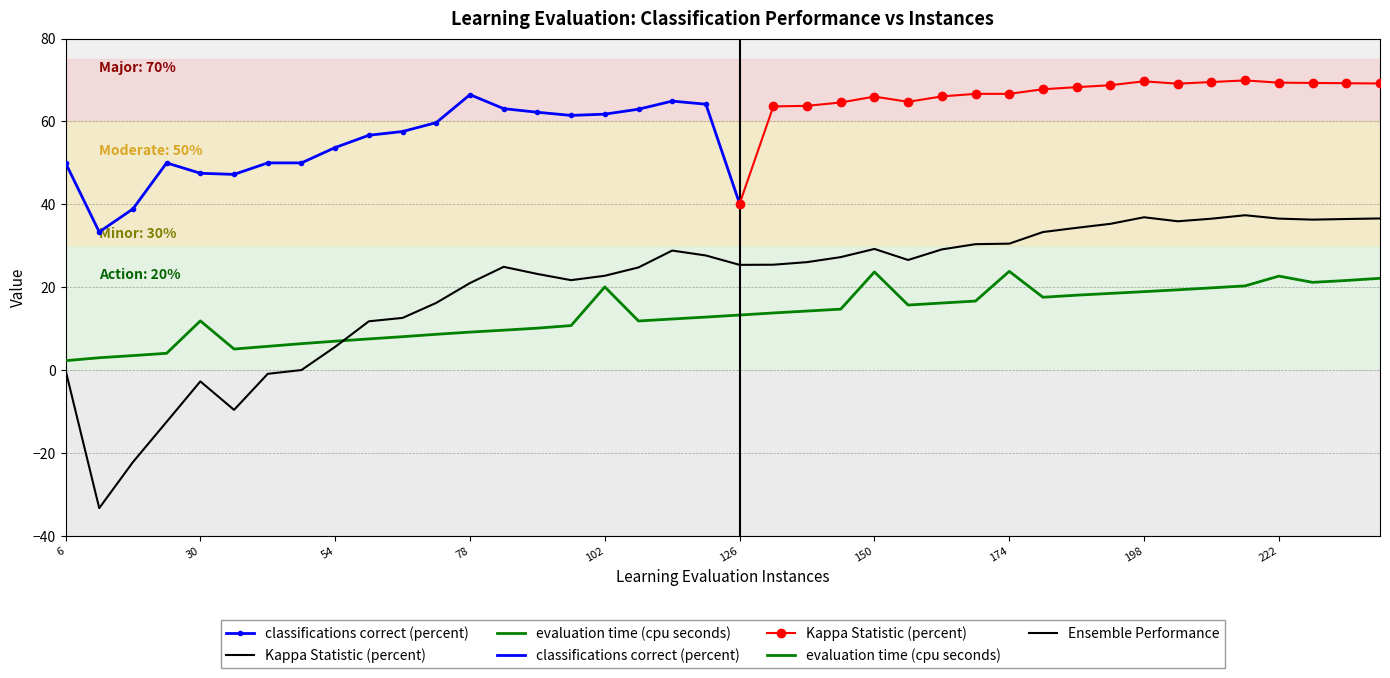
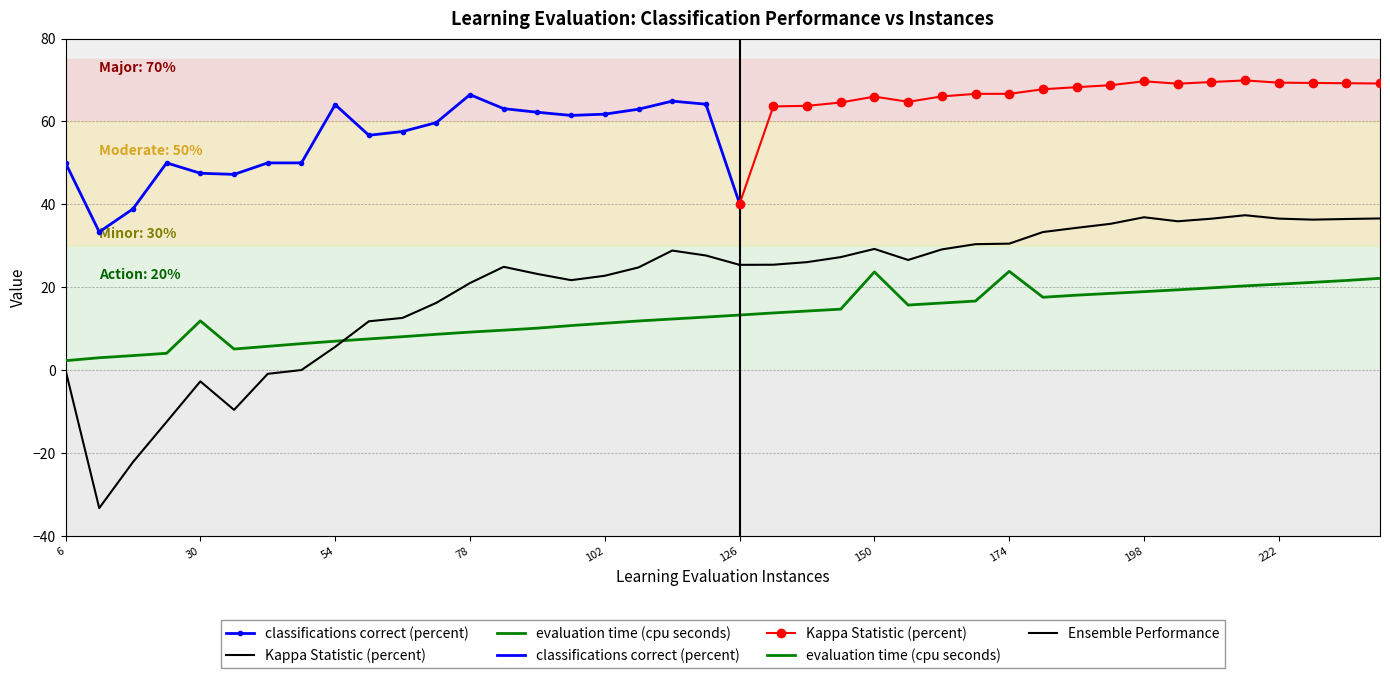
  {
    "classifications correct (percent)": {
      "6": 50,
      "30": 48,
-     "54": 54,
+     "54": 64,
      "78": 66,
      "102": 62
    },
    "evaluation time (cpu seconds)": {
      "6": 2,
      "30": 12,
      "54": 7,
      "78": 9,
-     "102": 20,
+     "102": 11,
      "126": 13,
      "150": 24,
      "174": 24,
      "198": 19,
-     "222": 23
+     "222": 21
    }
  }
